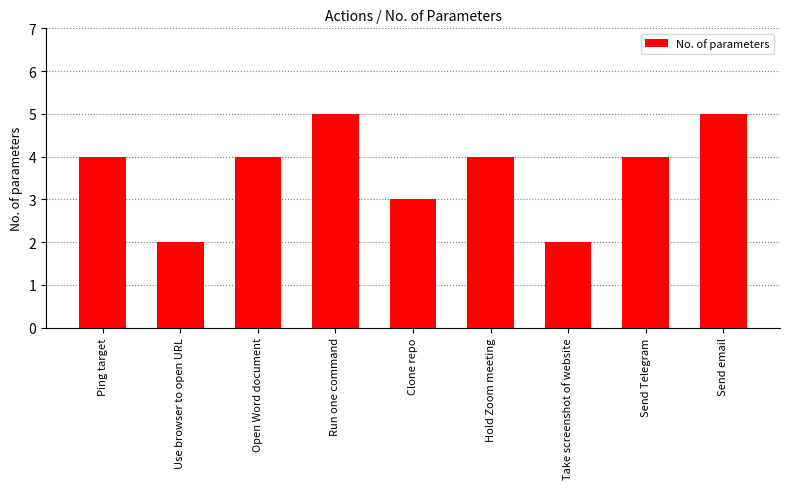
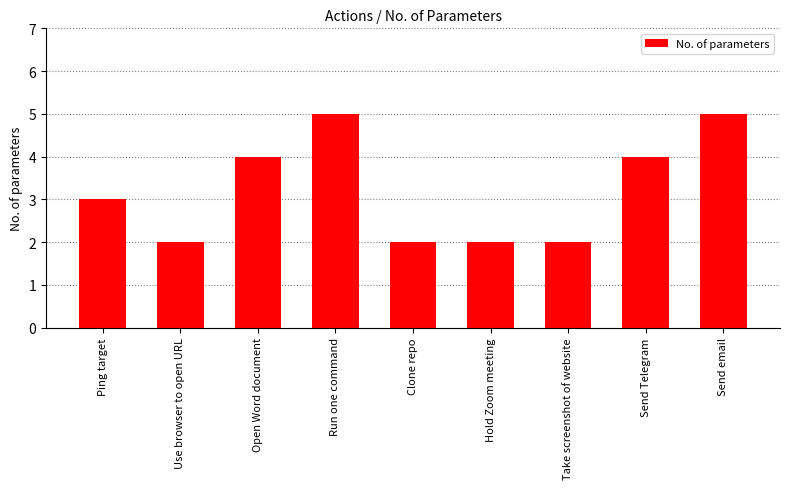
  {
-   "Ping target": 4,
+   "Ping target": 3,
    "Use browser to open URL": 2,
    "Open Word document": 4,
    "Run one command": 5,
-   "Clone repo": 3,
-   "Hold Zoom meeting": 4,
+   "Clone repo": 2,
+   "Hold Zoom meeting": 2,
    "Take screenshot of website": 2,
    "Send Telegram": 4,
    "Send email": 5
  }
